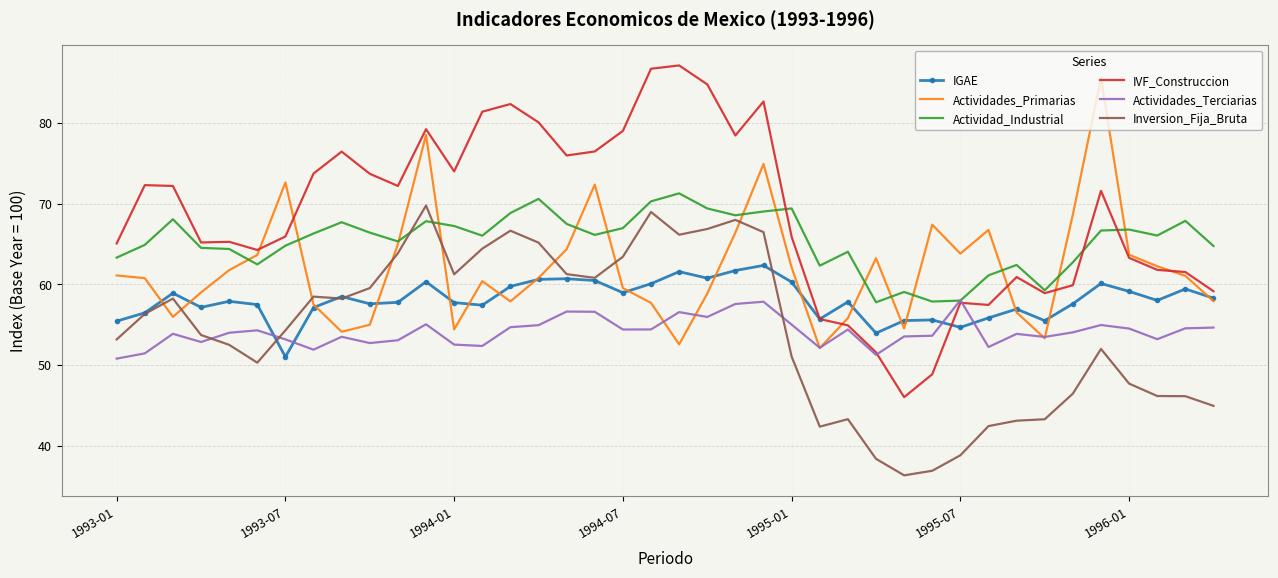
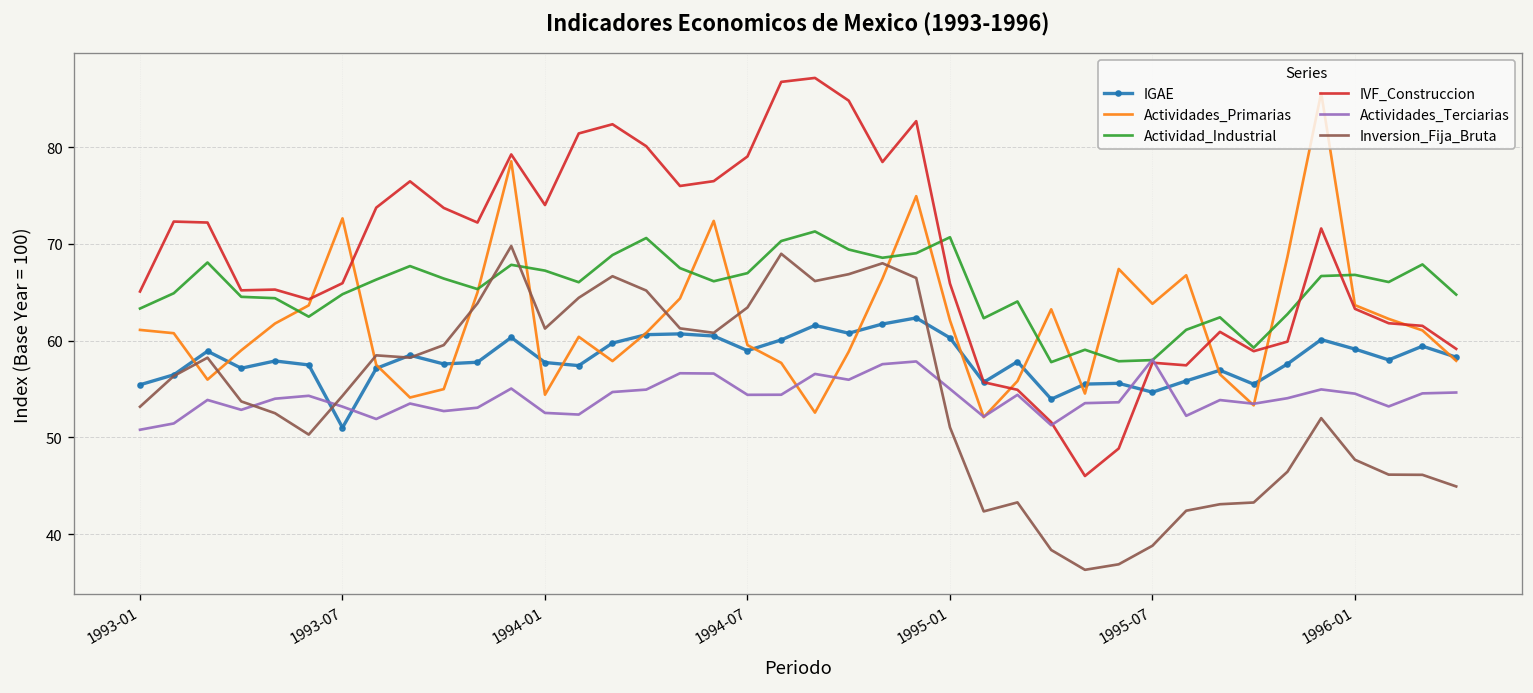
  {
    "IGAE": {
      "1993-01": 55,
      "1993-07": 51,
      "1994-01": 58,
      "1994-07": 59,
      "1995-01": 60,
      "1995-07": 55,
      "1996-01": 59
    },
    "Actividades_Primarias": {
      "1993-01": 61,
      "1993-07": 73,
      "1994-01": 54,
      "1994-07": 60,
      "1995-01": 62,
      "1995-07": 64,
      "1996-01": 64
    },
    "Actividad_Industrial": {
      "1993-01": 63,
      "1993-07": 65,
      "1994-01": 67,
      "1994-07": 67,
-     "1995-01": 69,
+     "1995-01": 71,
      "1996-01": 67
    },
    "IVF_Construccion": {
      "1993-01": 65,
      "1993-07": 66,
      "1994-01": 74,
      "1994-07": 79,
      "1995-01": 66,
      "1996-01": 63
    },
    "Actividades_Terciarias": {
      "1993-01": 51,
      "1993-07": 53,
      "1994-01": 53,
      "1994-07": 54,
      "1995-01": 55,
      "1996-01": 55
    },
    "Inversion_Fija_Bruta": {
      "1993-01": 53,
      "1993-07": 54,
      "1994-01": 61,
      "1994-07": 63,
      "1995-01": 51,
      "1995-07": 39,
      "1996-01": 48
    }
  }
